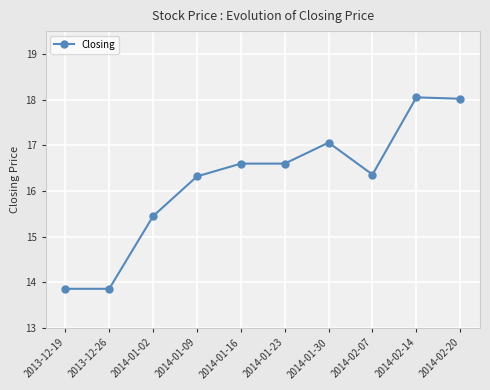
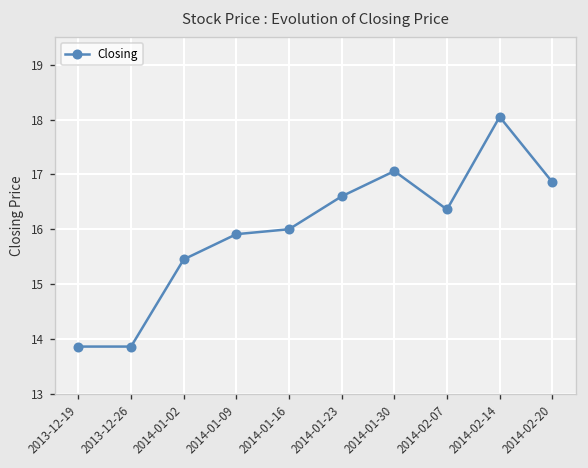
  {
    "2013-12-19": 13.9,
    "2013-12-26": 13.9,
    "2014-01-02": 15.5,
-   "2014-01-09": 16.3,
-   "2014-01-16": 16.6,
+   "2014-01-09": 15.9,
+   "2014-01-16": 16.0,
    "2014-01-23": 16.6,
    "2014-01-30": 17.1,
    "2014-02-07": 16.4,
    "2014-02-14": 18.1,
-   "2014-02-20": 18.0
+   "2014-02-20": 16.9
  }
